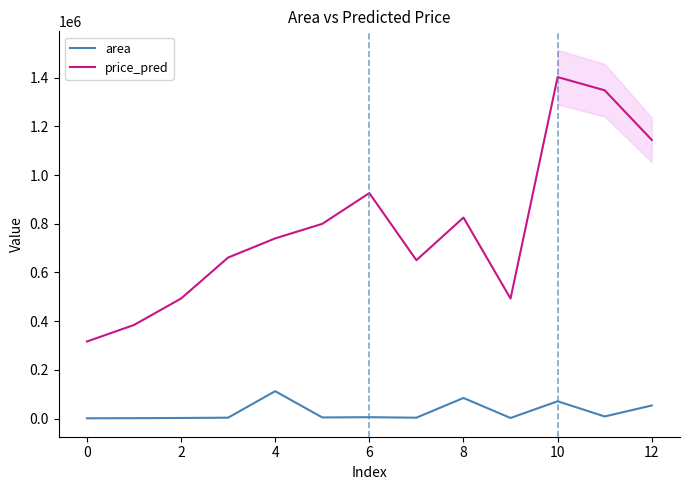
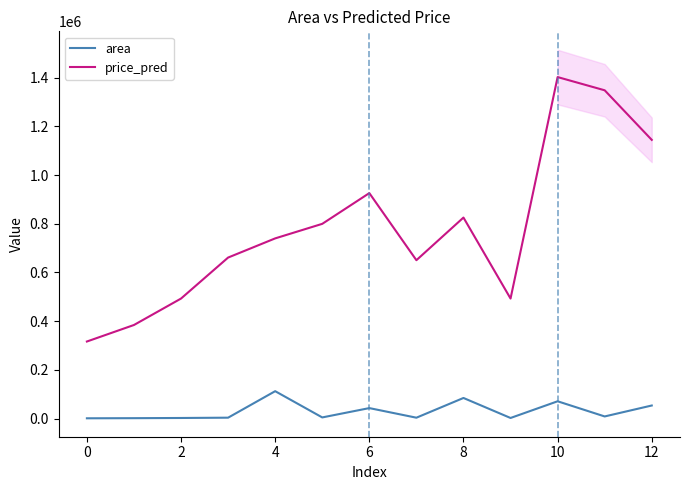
  {
    "area": {
      "0": 0,
      "2": 0,
      "4": 110000,
-     "6": 10000,
+     "6": 40000,
      "8": 80000,
      "10": 70000,
      "12": 50000
    },
    "price_pred": {
      "0": 320000,
      "2": 490000,
      "4": 740000,
      "6": 930000,
      "8": 830000,
      "10": 1400000,
      "12": 1140000
    }
  }
